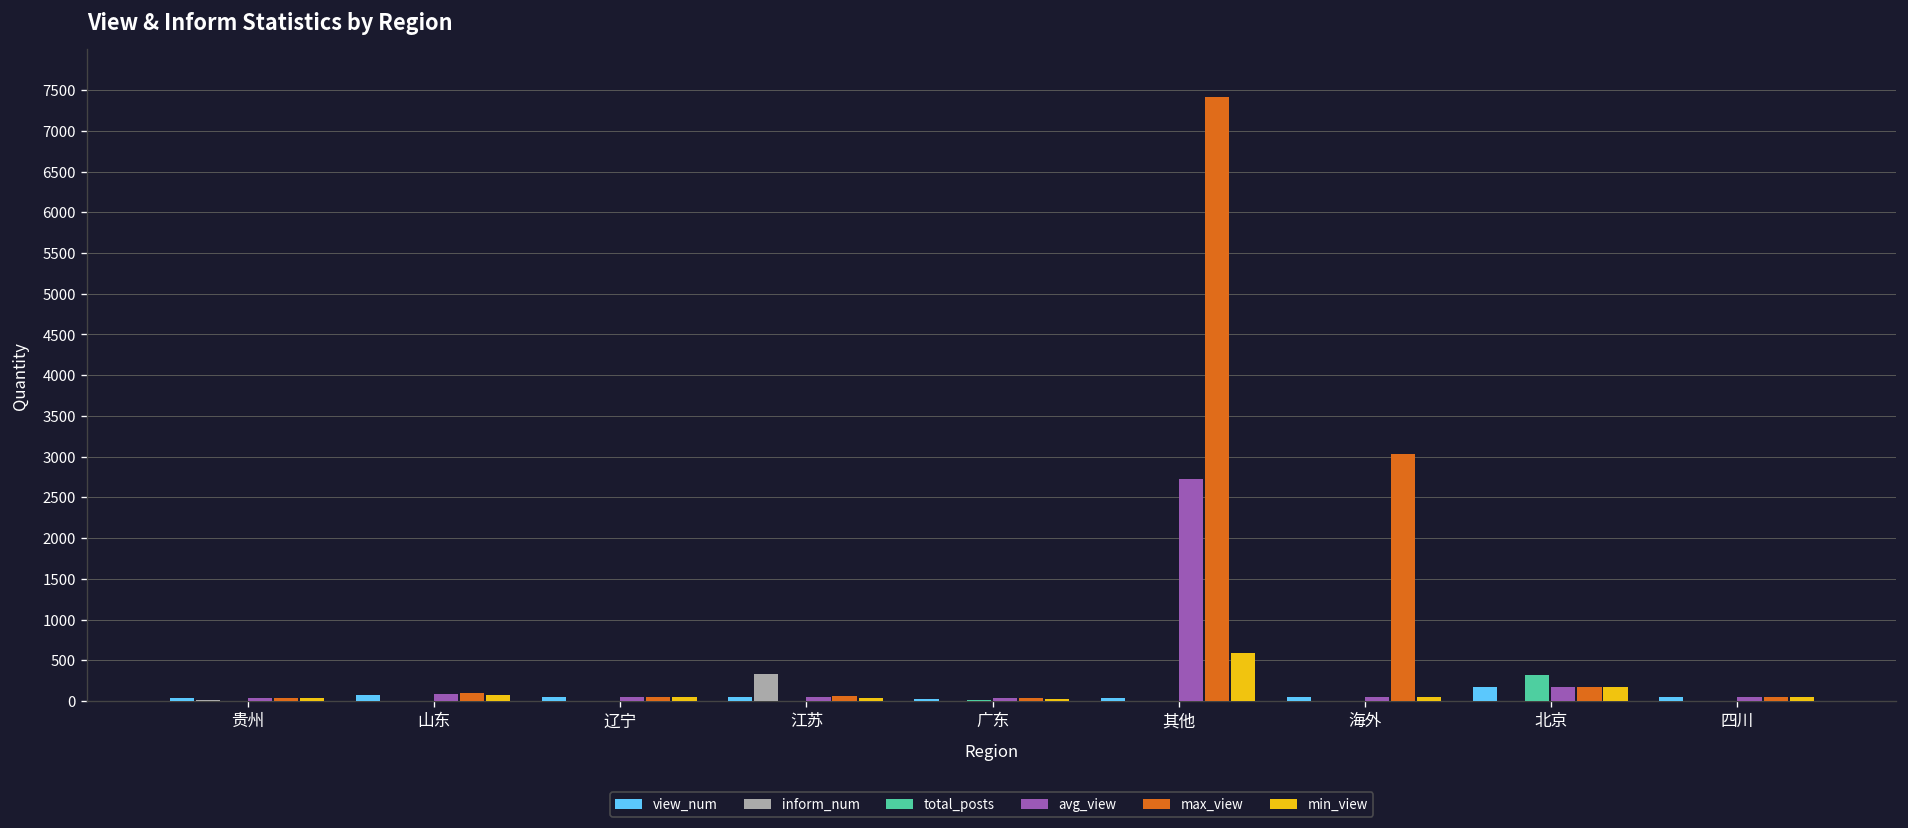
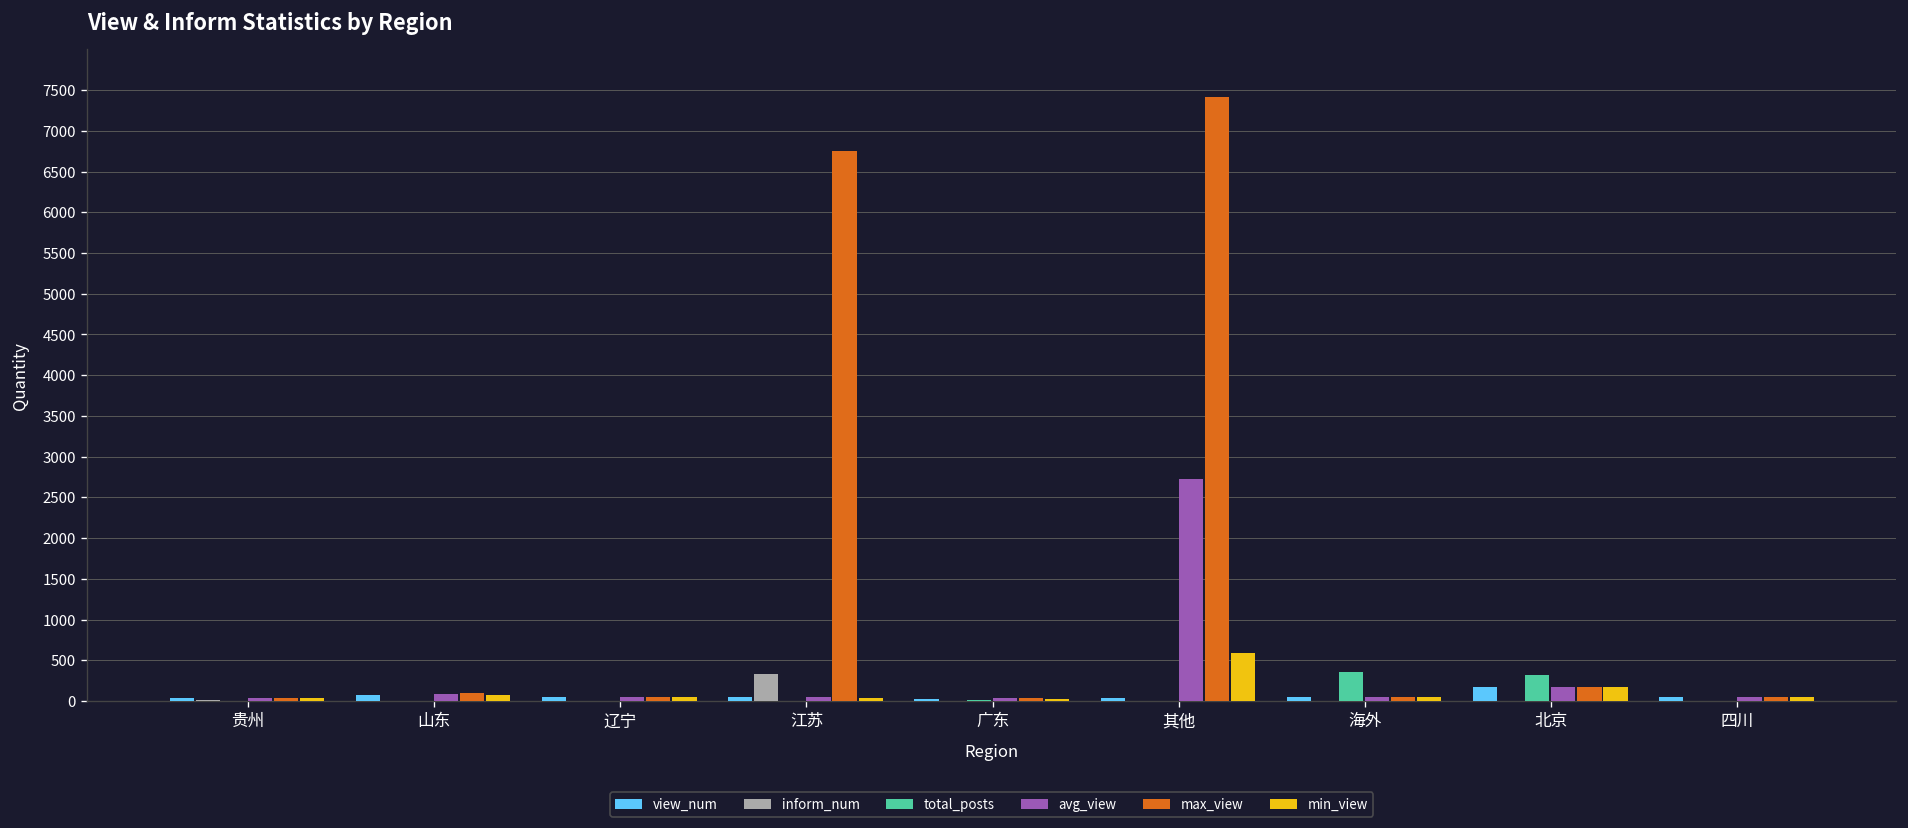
  {
    "view_num": {
      "山东": 100,
      "辽宁": 100,
      "江苏": 100,
      "其他": 0,
      "海外": 0,
      "北京": 200,
      "四川": 0
    },
    "inform_num": {
      "江苏": 300
    },
    "total_posts": {
-     "海外": 0,
+     "海外": 400,
      "北京": 300
    },
    "avg_view": {
      "山东": 100,
      "辽宁": 100,
      "江苏": 100,
      "其他": 2700,
      "海外": 0,
      "北京": 200,
      "四川": 0
    },
    "max_view": {
      "贵州": 0,
      "山东": 100,
      "辽宁": 100,
-     "江苏": 100,
+     "江苏": 6800,
      "其他": 7400,
-     "海外": 3000,
+     "海外": 0,
      "北京": 200,
      "四川": 0
    },
    "min_view": {
      "山东": 100,
      "辽宁": 100,
      "江苏": 0,
      "其他": 600,
      "海外": 0,
      "北京": 200,
      "四川": 0
    }
  }
